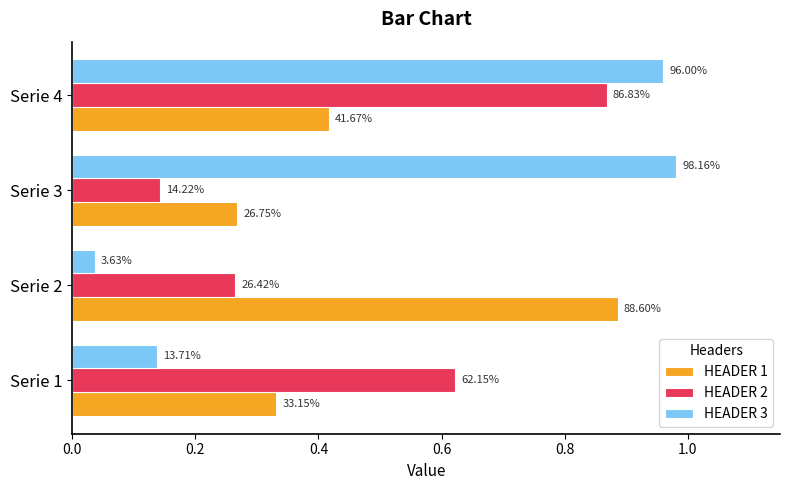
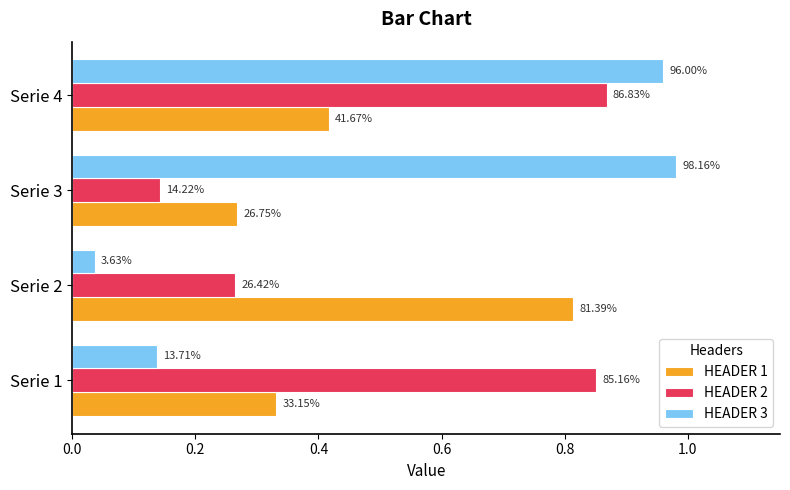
  {
    "HEADER 1": {
      "Serie 4": "41.67%",
      "Serie 3": "26.75%",
-     "Serie 2": "88.60%",
+     "Serie 2": "81.39%",
      "Serie 1": "33.15%"
    },
    "HEADER 2": {
      "Serie 4": "86.83%",
      "Serie 3": "14.22%",
      "Serie 2": "26.42%",
-     "Serie 1": "62.15%"
+     "Serie 1": "85.16%"
    },
    "HEADER 3": {
      "Serie 4": "96.00%",
      "Serie 3": "98.16%",
      "Serie 2": "3.63%",
      "Serie 1": "13.71%"
    }
  }
